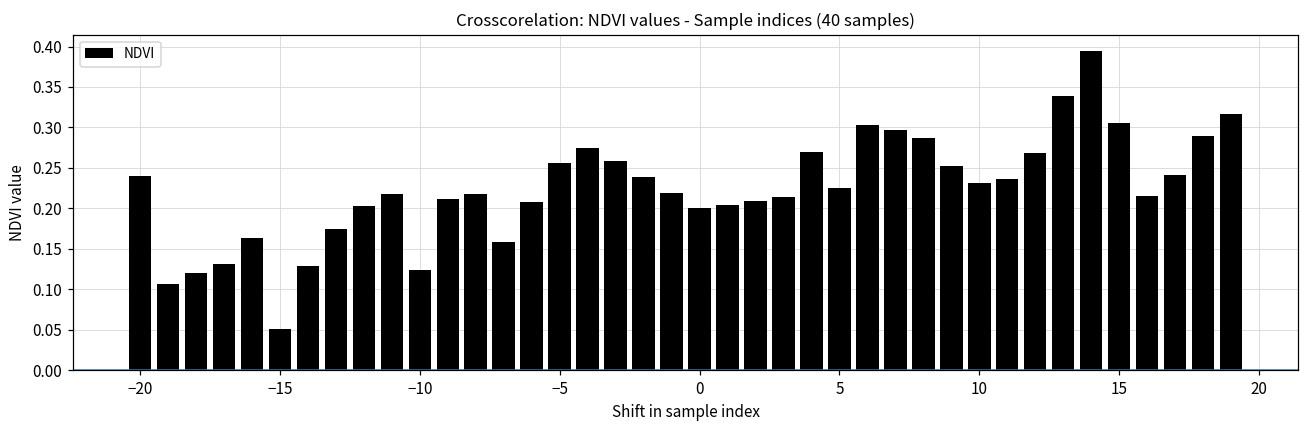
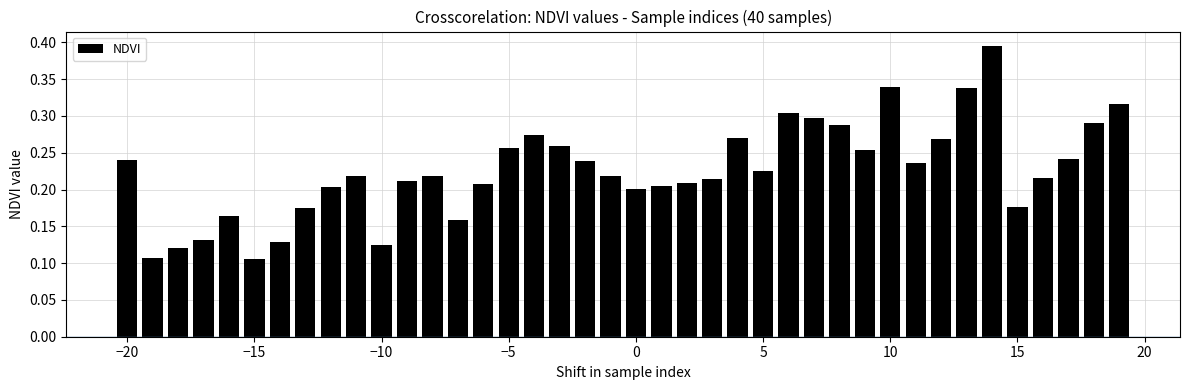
  {
    "−20": 0.24,
-   "−15": 0.05,
+   "−15": 0.11,
    "−10": 0.12,
    "−5": 0.26,
    "0": 0.20,
    "5": 0.23,
-   "10": 0.23,
-   "15": 0.31
+   "10": 0.34,
+   "15": 0.18
  }
